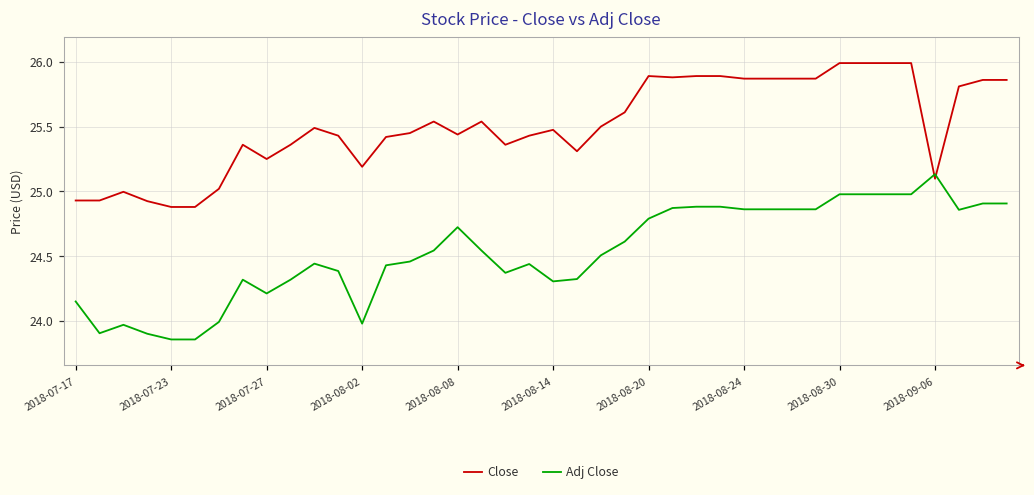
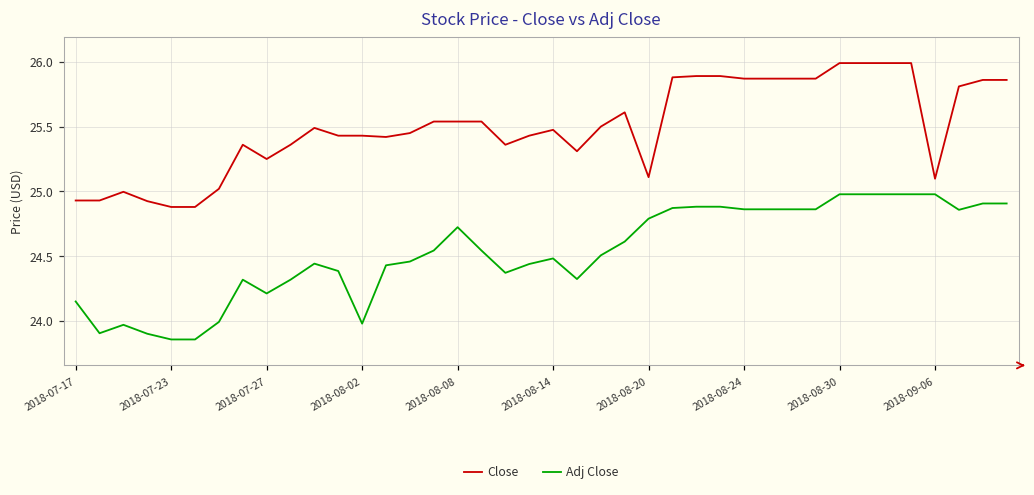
  {
    "Close": {
      "2018-07-17": 24.93,
      "2018-07-23": 24.88,
      "2018-07-27": 25.25,
-     "2018-08-02": 25.19,
-     "2018-08-08": 25.44,
+     "2018-08-02": 25.43,
+     "2018-08-08": 25.54,
      "2018-08-14": 25.48,
-     "2018-08-20": 25.89,
+     "2018-08-20": 25.11,
      "2018-08-24": 25.87,
      "2018-08-30": 25.99,
      "2018-09-06": 25.10
    },
    "Adj Close": {
      "2018-07-17": 24.15,
      "2018-07-23": 23.86,
      "2018-07-27": 24.21,
      "2018-08-02": 23.98,
      "2018-08-08": 24.72,
-     "2018-08-14": 24.31,
+     "2018-08-14": 24.48,
      "2018-08-20": 24.79,
      "2018-08-24": 24.86,
      "2018-08-30": 24.98,
-     "2018-09-06": 25.13
+     "2018-09-06": 24.98
    }
  }
